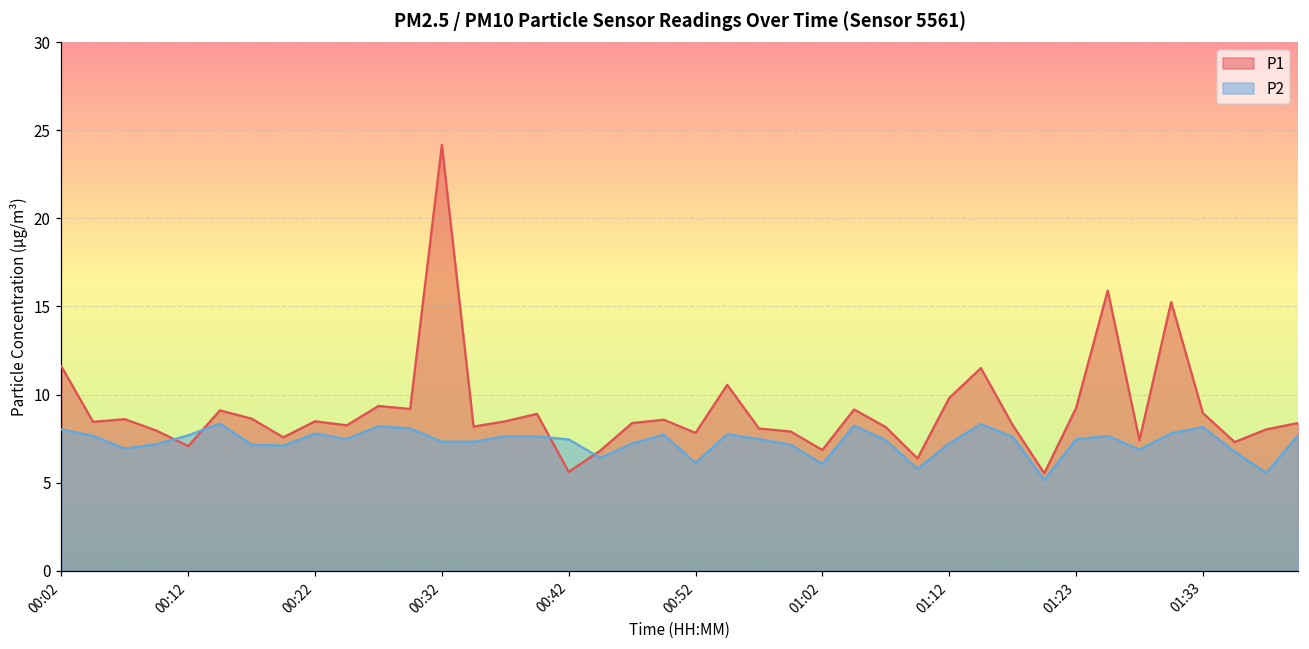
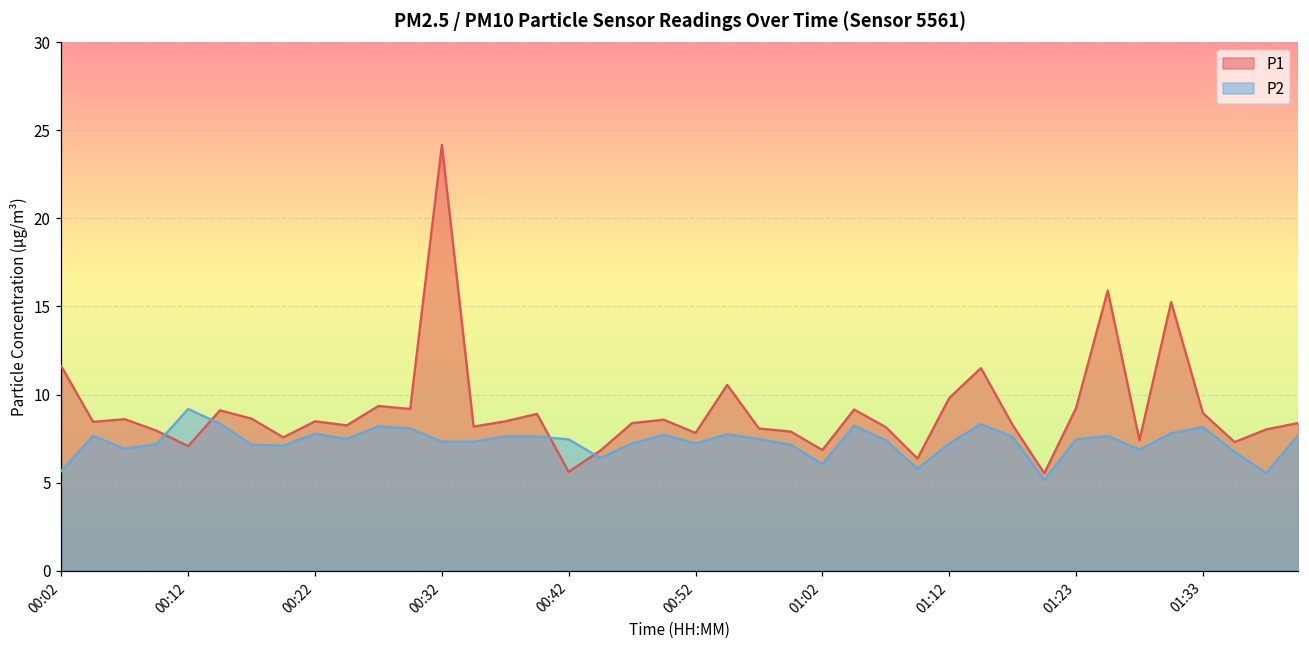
  {
    "P1": {
      "00:02": 11.6,
      "00:12": 7.1,
      "00:22": 8.5,
      "00:32": 24.2,
      "00:42": 5.6,
      "00:52": 7.8,
      "01:02": 6.9,
      "01:12": 9.8,
      "01:23": 9.2,
      "01:33": 9.0
    },
    "P2": {
-     "00:02": 8.0,
-     "00:12": 7.7,
+     "00:02": 5.7,
+     "00:12": 9.2,
      "00:22": 7.8,
      "00:32": 7.3,
      "00:42": 7.5,
-     "00:52": 6.1,
+     "00:52": 7.2,
      "01:02": 6.1,
      "01:12": 7.2,
      "01:23": 7.5,
      "01:33": 8.2
    }
  }
